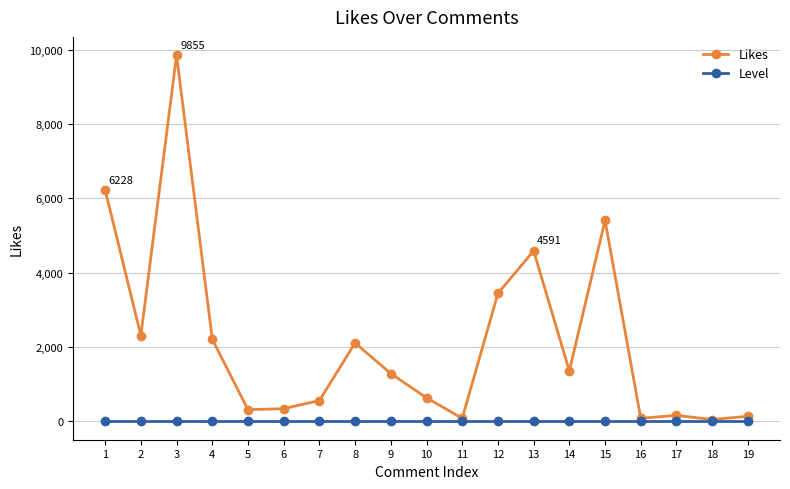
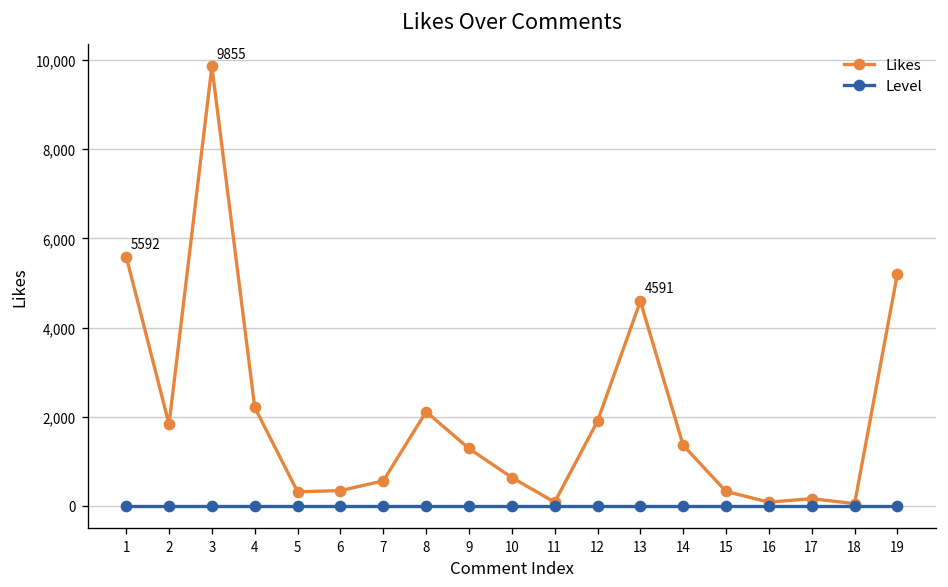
  {
    "Likes": {
-     "1": "6228",
-     "2": "2,300",
+     "1": "5592",
+     "2": "1,800",
      "3": "9855",
-     "12": "3,400",
+     "12": "1,900",
      "13": "4591",
-     "15": "5,400",
-     "19": "100"
+     "15": "300",
+     "19": "5,200"
    },
    "Level": {
      "1": "0",
      "2": "0",
      "3": "0",
      "4": "0",
      "5": "0",
      "6": "0",
      "7": "0",
      "8": "0",
      "9": "0",
      "10": "0",
      "11": "0",
      "12": "0",
      "13": "0",
      "14": "0",
      "15": "0",
      "16": "0",
      "17": "0",
      "19": "0"
    }
  }
